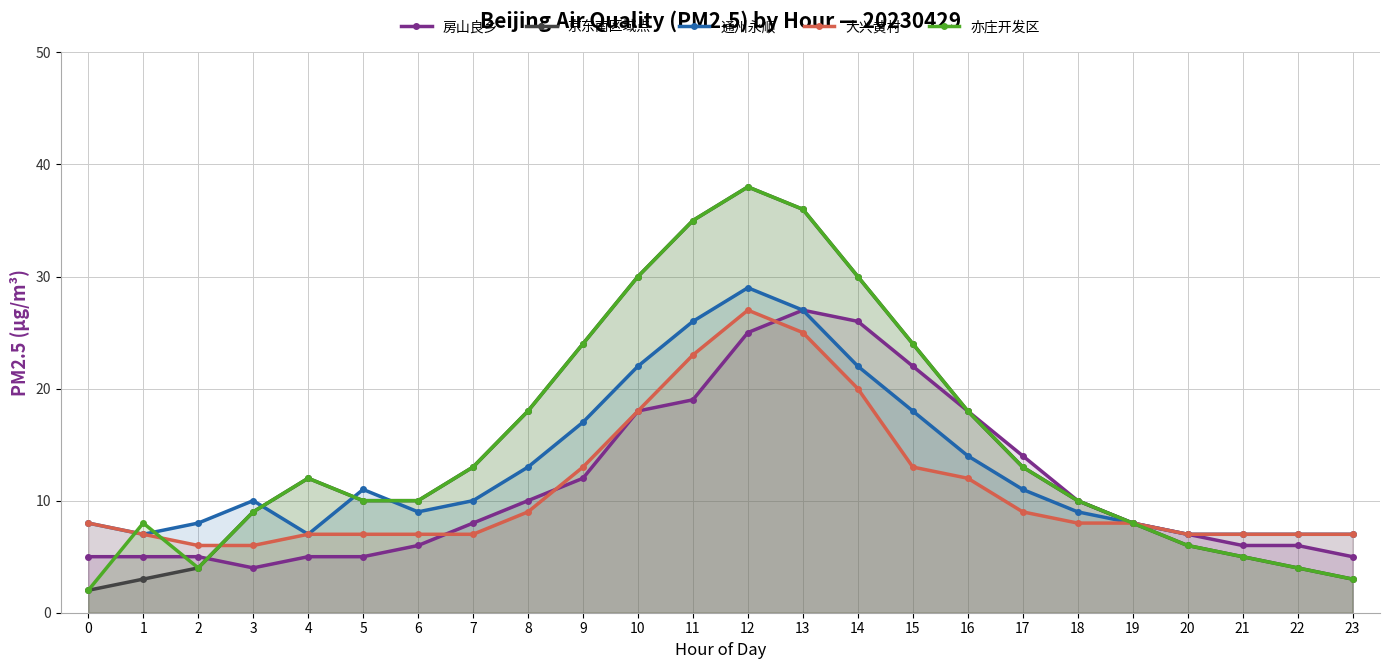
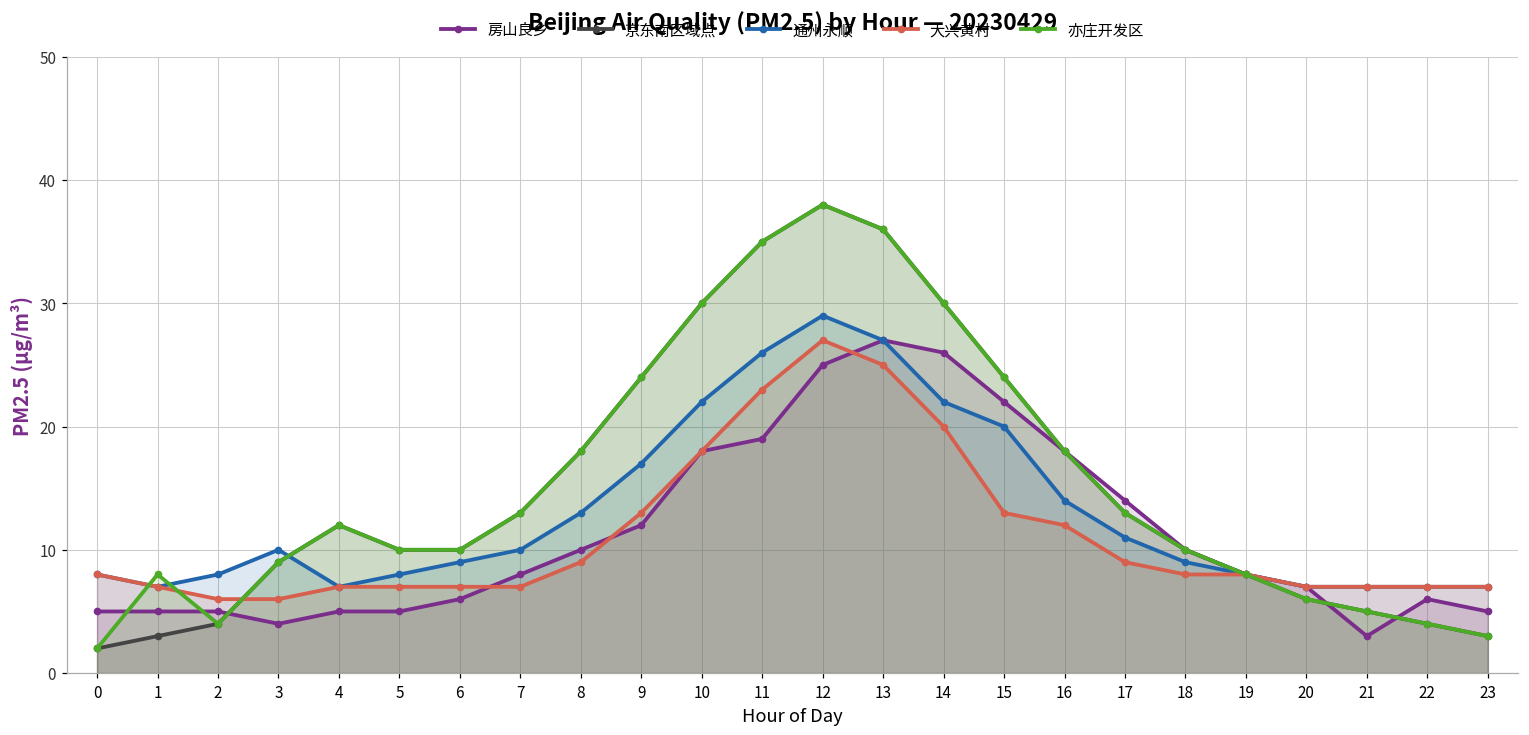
  {
    "房山良乡": {
      "0": 5,
      "1": 5,
      "2": 5,
      "3": 4,
      "4": 5,
      "5": 5,
      "6": 6,
      "7": 8,
      "8": 10,
      "9": 12,
      "11": 19,
      "12": 25,
      "14": 26,
      "15": 22,
      "17": 14,
-     "21": 6,
+     "21": 3,
      "22": 6,
      "23": 5
    },
    "京东南区域点": {
      "1": 3
    },
    "通州永顺": {
      "2": 8,
      "3": 10,
-     "5": 11,
+     "5": 8,
      "6": 9,
      "7": 10,
      "8": 13,
      "9": 17,
      "10": 22,
      "11": 26,
      "12": 29,
      "14": 22,
-     "15": 18,
+     "15": 20,
      "16": 14,
      "17": 11,
      "18": 9
    },
    "大兴黄村": {
      "2": 6,
      "3": 6,
      "5": 7,
      "6": 7,
      "7": 7,
      "8": 9,
      "9": 13,
      "11": 23,
      "12": 27,
      "13": 25,
      "14": 20,
      "15": 13,
      "16": 12,
      "17": 9,
      "18": 8
    },
    "亦庄开发区": {
      "1": 8
    }
  }
